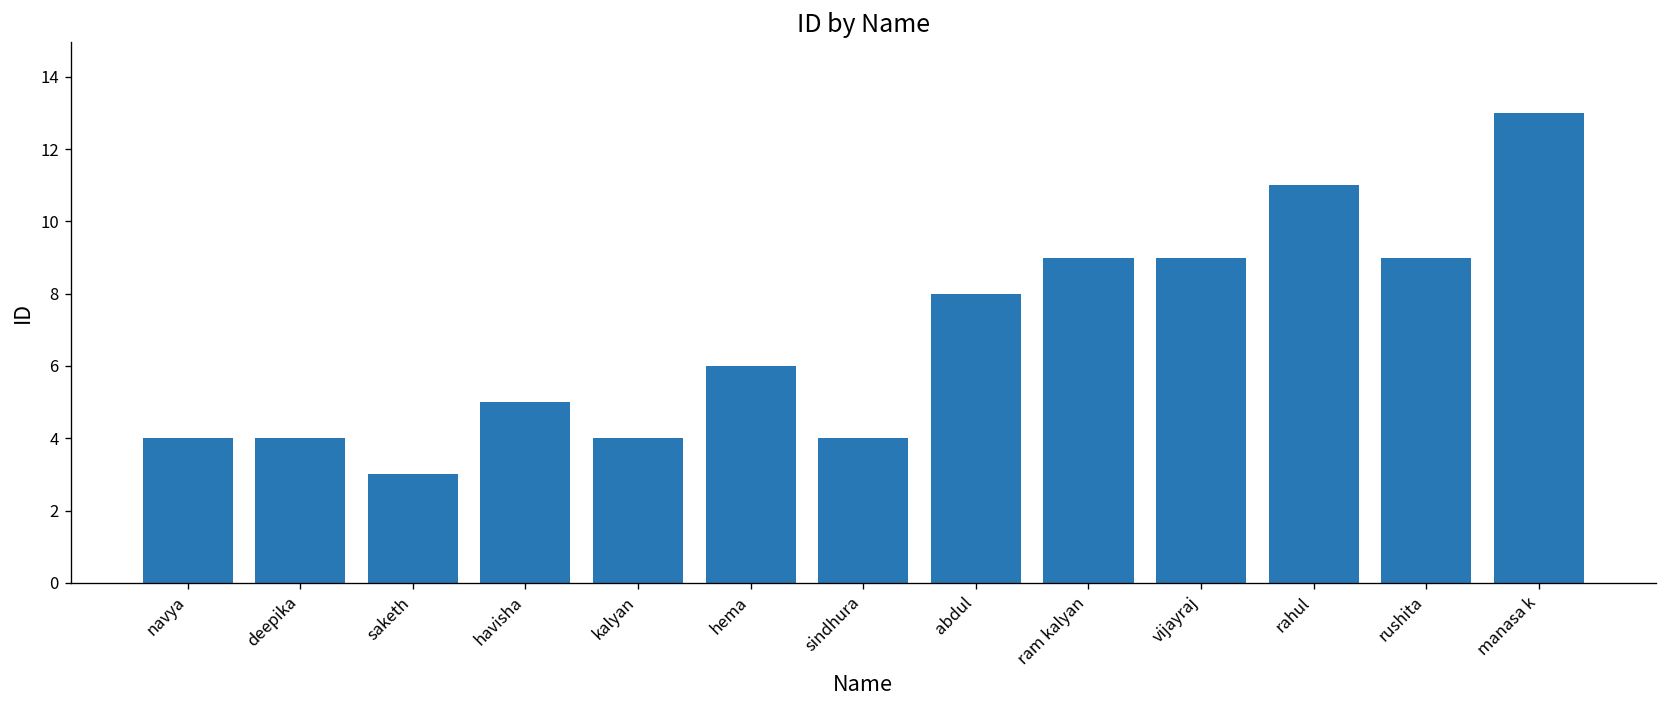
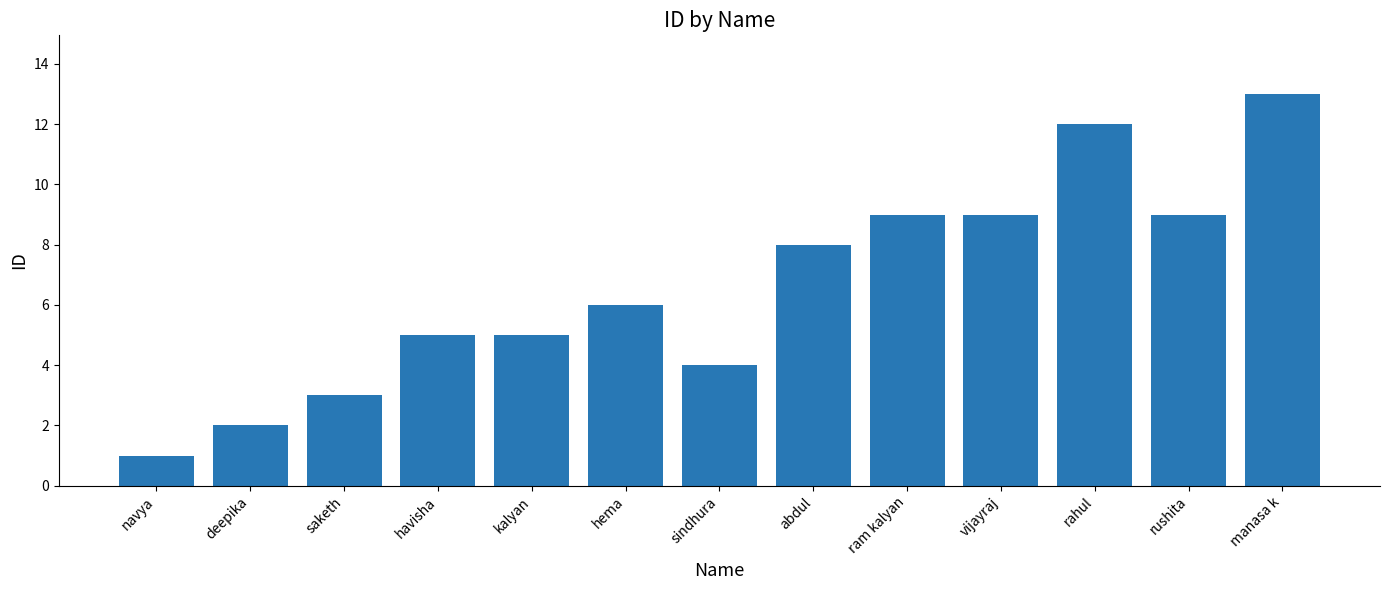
  {
-   "navya": 4,
-   "deepika": 4,
+   "navya": 1,
+   "deepika": 2,
    "saketh": 3,
    "havisha": 5,
-   "kalyan": 4,
+   "kalyan": 5,
    "hema": 6,
    "sindhura": 4,
    "abdul": 8,
    "ram kalyan": 9,
    "vijayraj": 9,
-   "rahul": 11,
+   "rahul": 12,
    "rushita": 9,
    "manasa k": 13
  }
